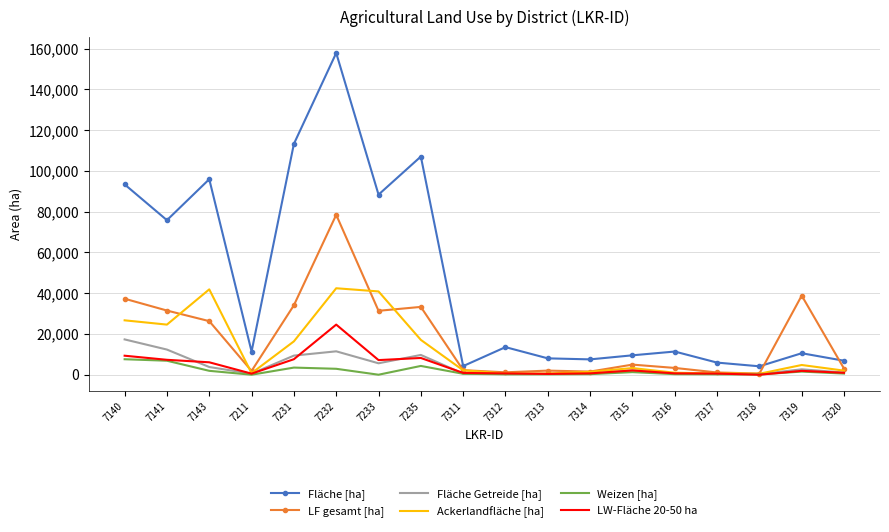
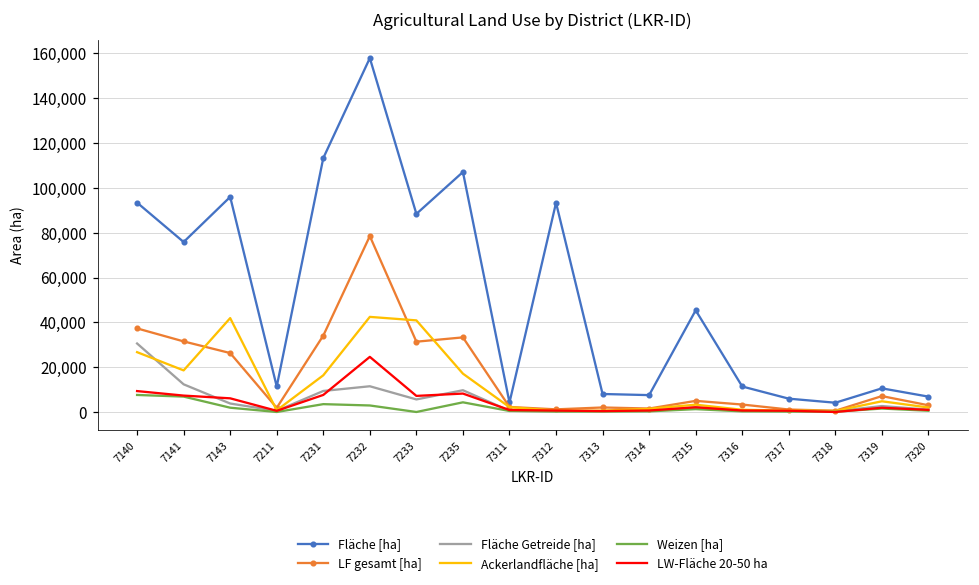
  {
    "Fläche [ha]": {
      "7140": "93,000",
      "7141": "76,000",
      "7143": "96,000",
      "7211": "11,000",
      "7231": "113,000",
      "7232": "158,000",
      "7233": "88,000",
      "7235": "107,000",
      "7311": "4,000",
-     "7312": "14,000",
+     "7312": "93,000",
      "7313": "8,000",
      "7314": "8,000",
-     "7315": "10,000",
+     "7315": "45,000",
      "7316": "11,000",
      "7317": "6,000",
      "7318": "4,000",
      "7319": "11,000",
      "7320": "7,000"
    },
    "LF gesamt [ha]": {
      "7140": "37,000",
      "7141": "31,000",
      "7143": "26,000",
      "7231": "34,000",
      "7232": "78,000",
      "7233": "31,000",
      "7235": "33,000",
      "7313": "2,000",
      "7315": "5,000",
      "7316": "3,000",
-     "7319": "39,000"
+     "7319": "7,000"
    },
    "Fläche Getreide [ha]": {
-     "7140": "17,000",
+     "7140": "31,000",
      "7141": "12,000",
      "7143": "4,000",
      "7231": "9,000",
      "7232": "11,000",
      "7233": "6,000",
      "7235": "10,000"
    },
    "Ackerlandfläche [ha]": {
      "7140": "27,000",
-     "7141": "25,000",
+     "7141": "19,000",
      "7143": "42,000",
      "7231": "16,000",
      "7232": "42,000",
      "7233": "41,000",
      "7235": "17,000",
      "7319": "5,000"
    },
    "Weizen [ha]": {
      "7140": "8,000",
      "7143": "2,000",
      "7231": "4,000",
      "7232": "3,000",
      "7233": "0",
      "7235": "4,000"
    },
    "LW-Fläche 20-50 ha": {
      "7140": "9,000",
      "7143": "6,000",
      "7231": "8,000",
      "7232": "25,000",
      "7233": "7,000",
      "7235": "8,000"
    }
  }
